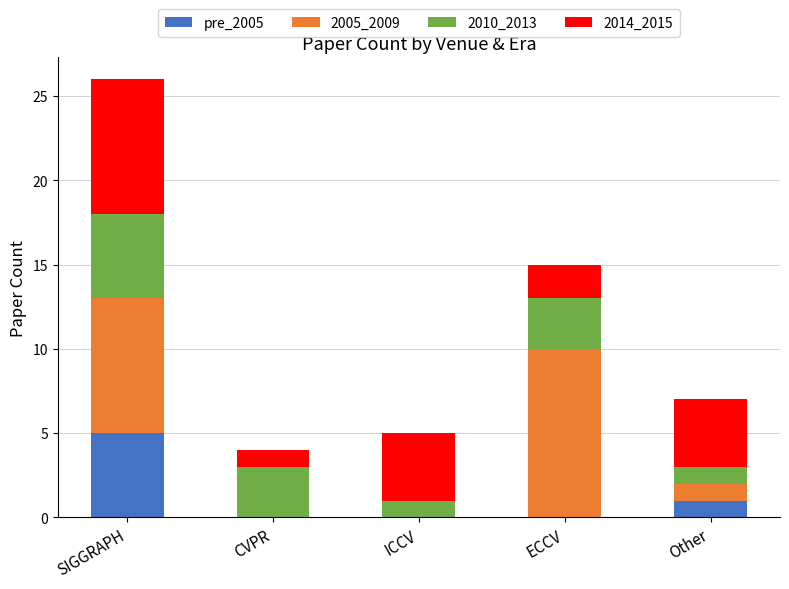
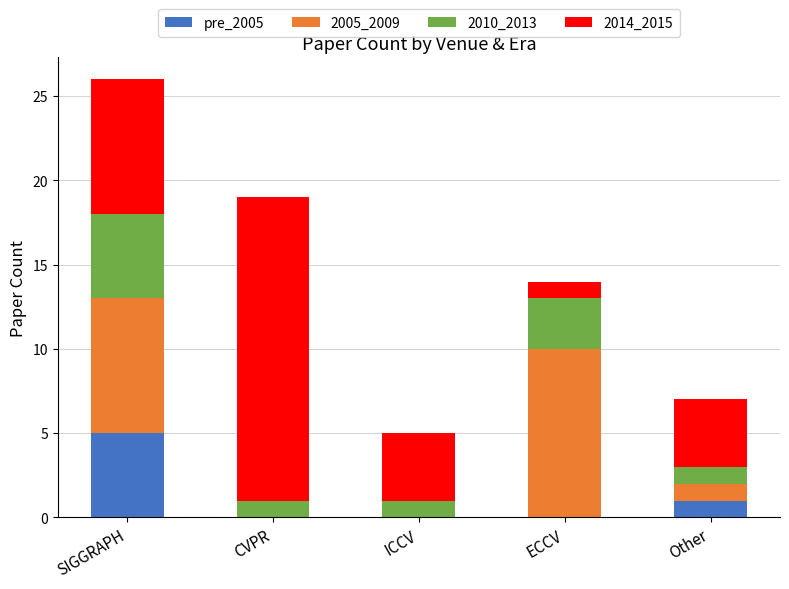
  {
    "pre_2005": {
      "SIGGRAPH": 5,
      "CVPR": 0,
      "ICCV": 0,
      "ECCV": 0,
      "Other": 1
    },
    "2005_2009": {
      "SIGGRAPH": 8,
      "CVPR": 0,
      "ICCV": 0,
      "ECCV": 10,
      "Other": 1
    },
    "2010_2013": {
      "SIGGRAPH": 5,
-     "CVPR": 3,
+     "CVPR": 1,
      "ICCV": 1,
      "ECCV": 3,
      "Other": 1
    },
    "2014_2015": {
      "SIGGRAPH": 8,
-     "CVPR": 1,
+     "CVPR": 18,
      "ICCV": 4,
-     "ECCV": 2,
+     "ECCV": 1,
      "Other": 4
    }
  }
